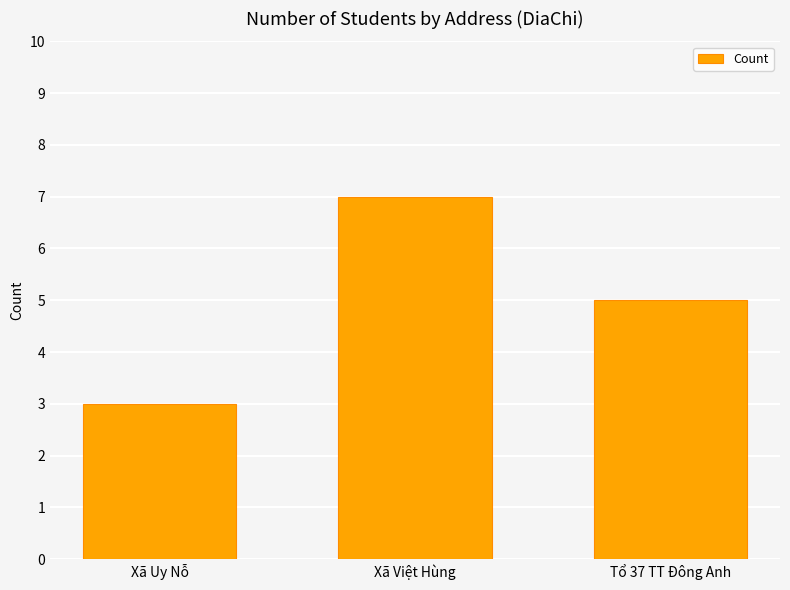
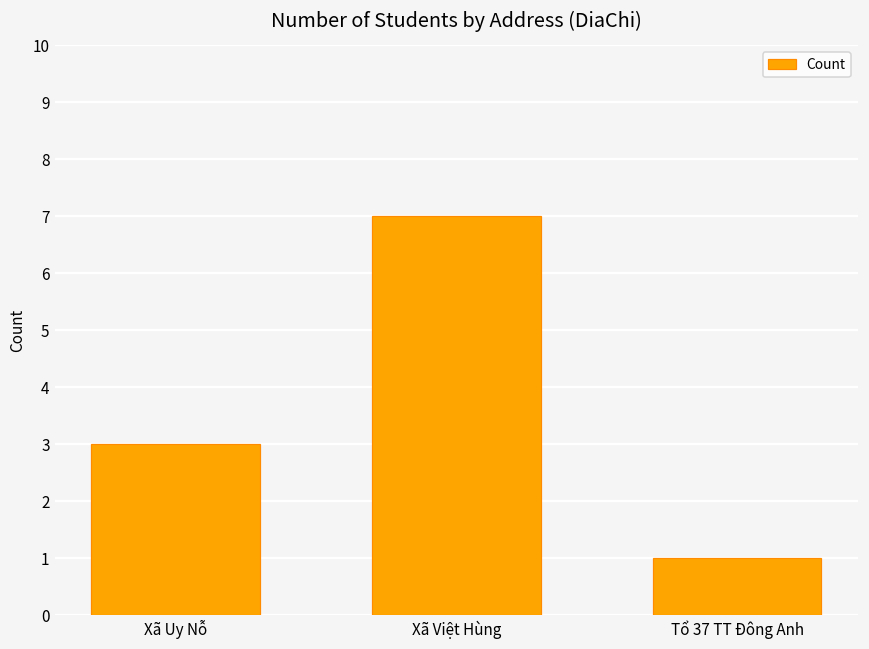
  {
    "Xã Uy Nỗ": 3,
    "Xã Việt Hùng": 7,
-   "Tổ 37 TT Đông Anh": 5
+   "Tổ 37 TT Đông Anh": 1
  }
